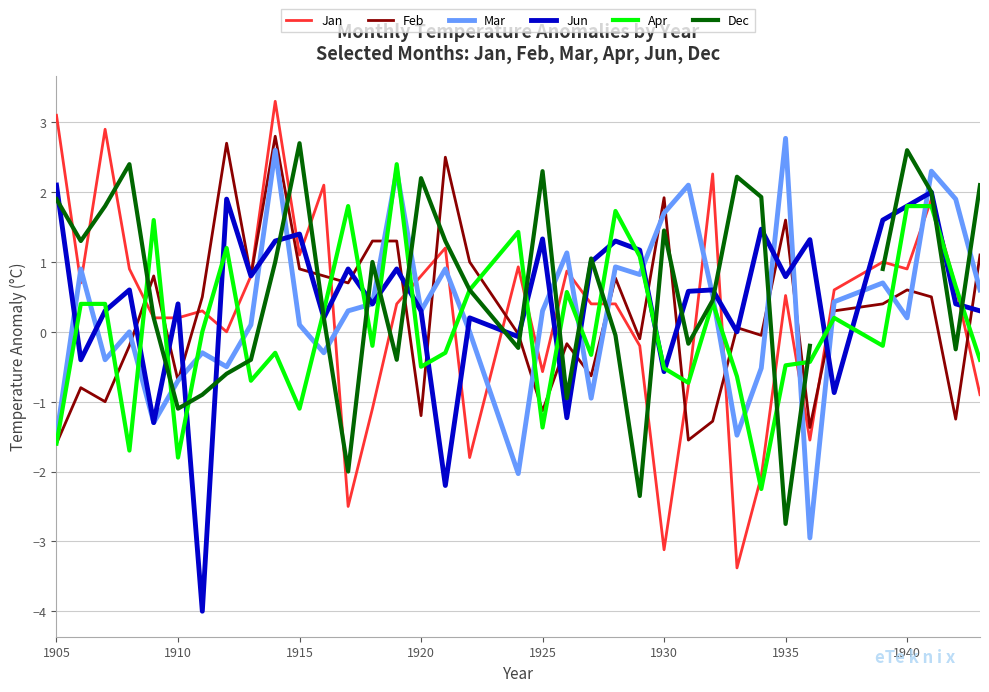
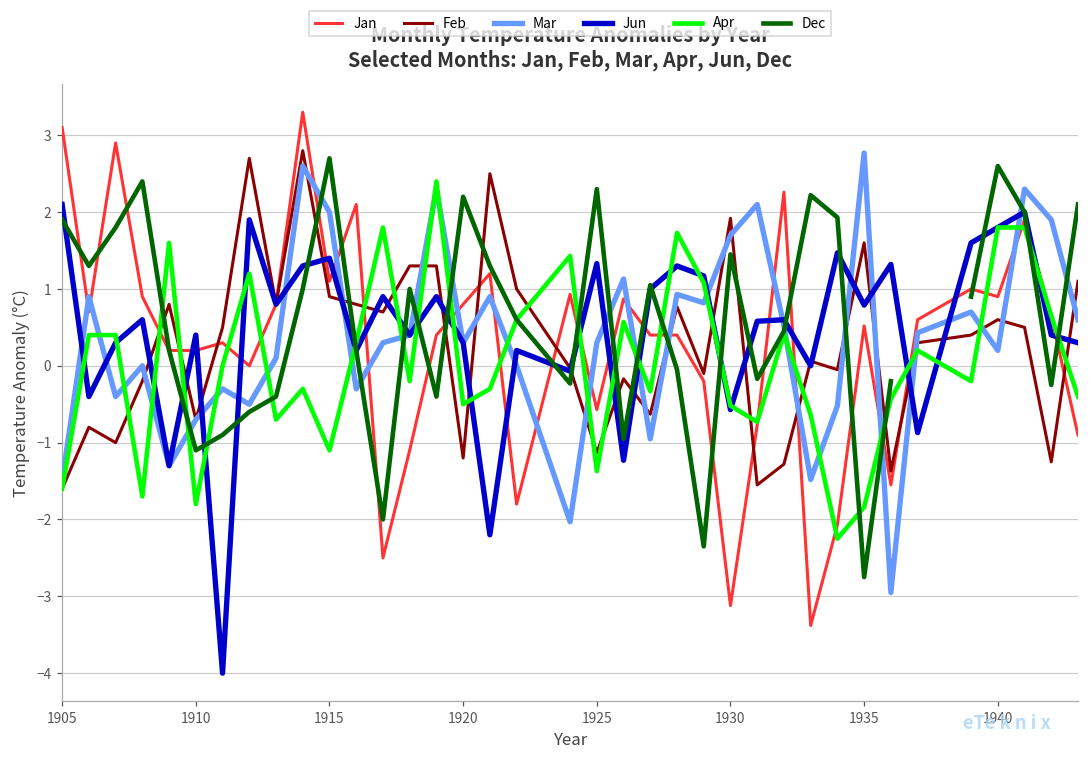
  {
    "Jan": {
      "1905": 3.1,
      "1910": 0.2,
      "1915": 1.1,
      "1920": 0.8,
      "1925": -0.6,
      "1930": -3.1,
      "1935": 0.5,
      "1940": 0.9
    },
    "Feb": {
      "1915": 0.9,
      "1920": -1.2,
      "1925": -1.1,
      "1930": 1.9,
      "1935": 1.6,
      "1940": 0.6
    },
    "Mar": {
      "1905": -1.5,
-     "1915": 0.1,
+     "1915": 2.0,
      "1925": 0.3,
      "1930": 1.7,
      "1935": 2.8,
      "1940": 0.2
    },
    "Jun": {
      "1905": 2.1,
      "1910": 0.4,
      "1915": 1.4,
      "1925": 1.3,
      "1930": -0.6,
      "1935": 0.8
    },
    "Apr": {
      "1910": -1.8,
      "1915": -1.1,
      "1920": -0.5,
      "1925": -1.4,
      "1930": -0.5,
-     "1935": -0.5
+     "1935": -1.8
    },
    "Dec": {
      "1905": 1.9,
      "1910": -1.1,
      "1915": 2.7,
      "1920": 2.2,
      "1925": 2.3,
      "1930": 1.5,
      "1935": -2.8,
      "1940": 2.6
    }
  }
